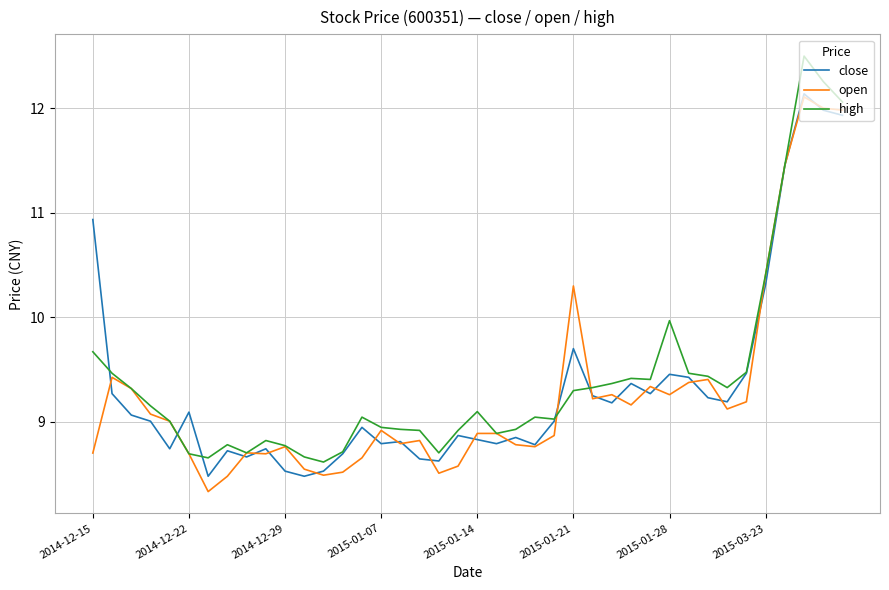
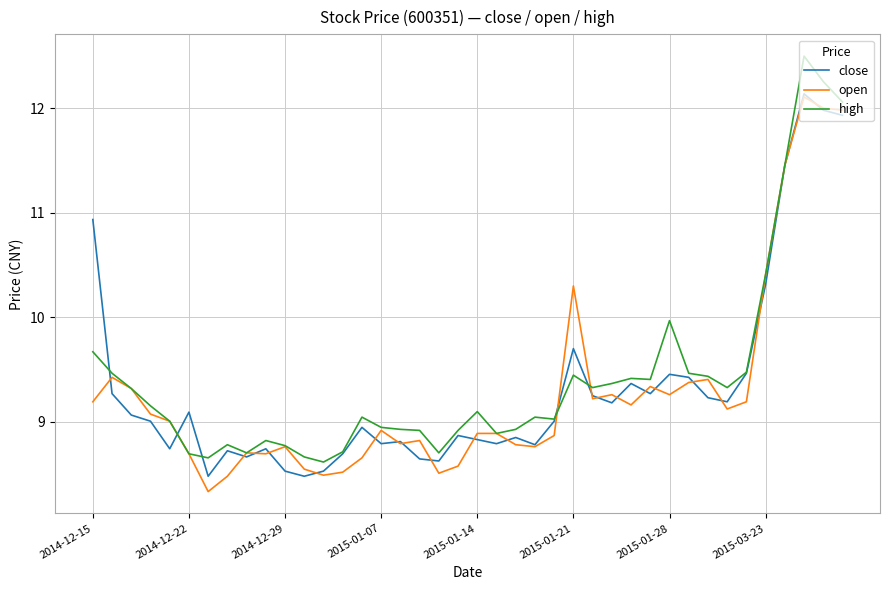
  {
    "close": {
      "2014-12-15": 10.93,
      "2014-12-22": 9.09,
      "2014-12-29": 8.53,
      "2015-01-07": 8.79,
      "2015-01-14": 8.83,
      "2015-01-21": 9.70,
      "2015-01-28": 9.45,
      "2015-03-23": 10.31
    },
    "open": {
-     "2014-12-15": 8.70,
+     "2014-12-15": 9.19,
      "2015-01-07": 8.92,
      "2015-01-14": 8.89,
      "2015-01-21": 10.30,
      "2015-01-28": 9.26
    },
    "high": {
      "2014-12-15": 9.67,
      "2015-01-07": 8.94,
      "2015-01-14": 9.10,
-     "2015-01-21": 9.30,
+     "2015-01-21": 9.44,
      "2015-01-28": 9.97
    }
  }
